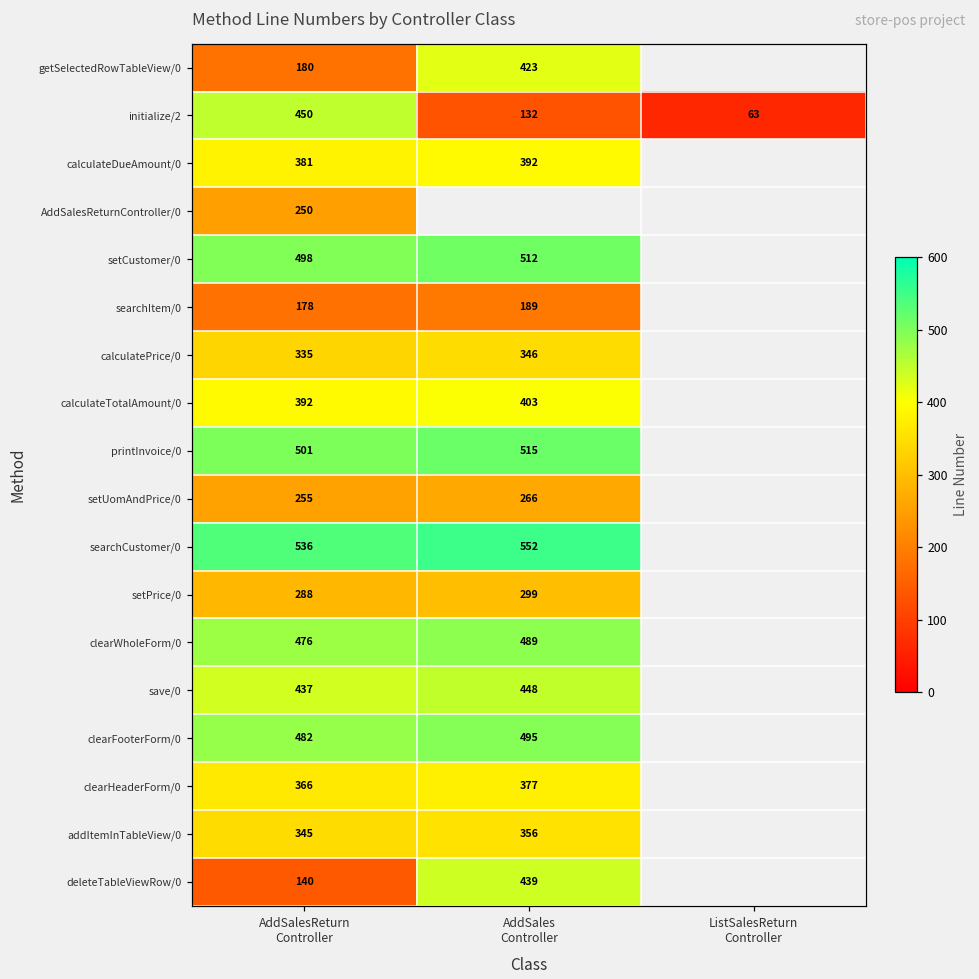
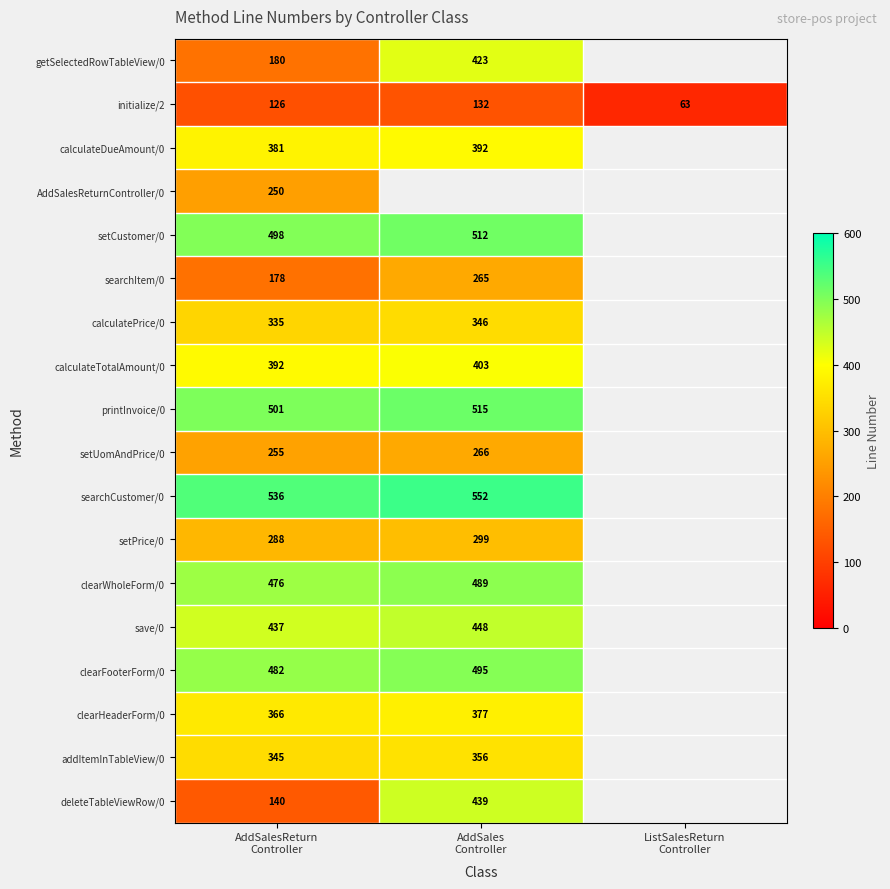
  {
    "getSelectedRowTableView/0": {
      "AddSalesReturn Controller": 180,
      "AddSales Controller": 423
    },
    "initialize/2": {
-     "AddSalesReturn Controller": 450,
+     "AddSalesReturn Controller": 126,
      "AddSales Controller": 132,
      "ListSalesReturn Controller": 63
    },
    "calculateDueAmount/0": {
      "AddSalesReturn Controller": 381,
      "AddSales Controller": 392
    },
    "AddSalesReturnController/0": {
      "AddSalesReturn Controller": 250
    },
    "setCustomer/0": {
      "AddSalesReturn Controller": 498,
      "AddSales Controller": 512
    },
    "searchItem/0": {
      "AddSalesReturn Controller": 178,
-     "AddSales Controller": 189
+     "AddSales Controller": 265
    },
    "calculatePrice/0": {
      "AddSalesReturn Controller": 335,
      "AddSales Controller": 346
    },
    "calculateTotalAmount/0": {
      "AddSalesReturn Controller": 392,
      "AddSales Controller": 403
    },
    "printInvoice/0": {
      "AddSalesReturn Controller": 501,
      "AddSales Controller": 515
    },
    "setUomAndPrice/0": {
      "AddSalesReturn Controller": 255,
      "AddSales Controller": 266
    },
    "searchCustomer/0": {
      "AddSalesReturn Controller": 536,
      "AddSales Controller": 552
    },
    "setPrice/0": {
      "AddSalesReturn Controller": 288,
      "AddSales Controller": 299
    },
    "clearWholeForm/0": {
      "AddSalesReturn Controller": 476,
      "AddSales Controller": 489
    },
    "save/0": {
      "AddSalesReturn Controller": 437,
      "AddSales Controller": 448
    },
    "clearFooterForm/0": {
      "AddSalesReturn Controller": 482,
      "AddSales Controller": 495
    },
    "clearHeaderForm/0": {
      "AddSalesReturn Controller": 366,
      "AddSales Controller": 377
    },
    "addItemInTableView/0": {
      "AddSalesReturn Controller": 345,
      "AddSales Controller": 356
    },
    "deleteTableViewRow/0": {
      "AddSalesReturn Controller": 140,
      "AddSales Controller": 439
    }
  }
